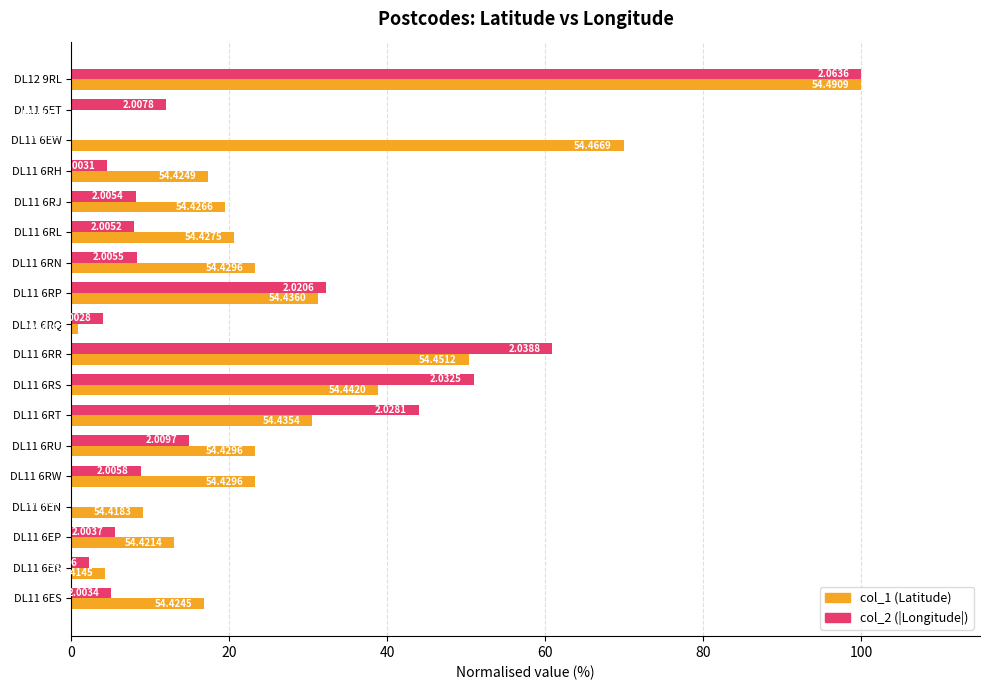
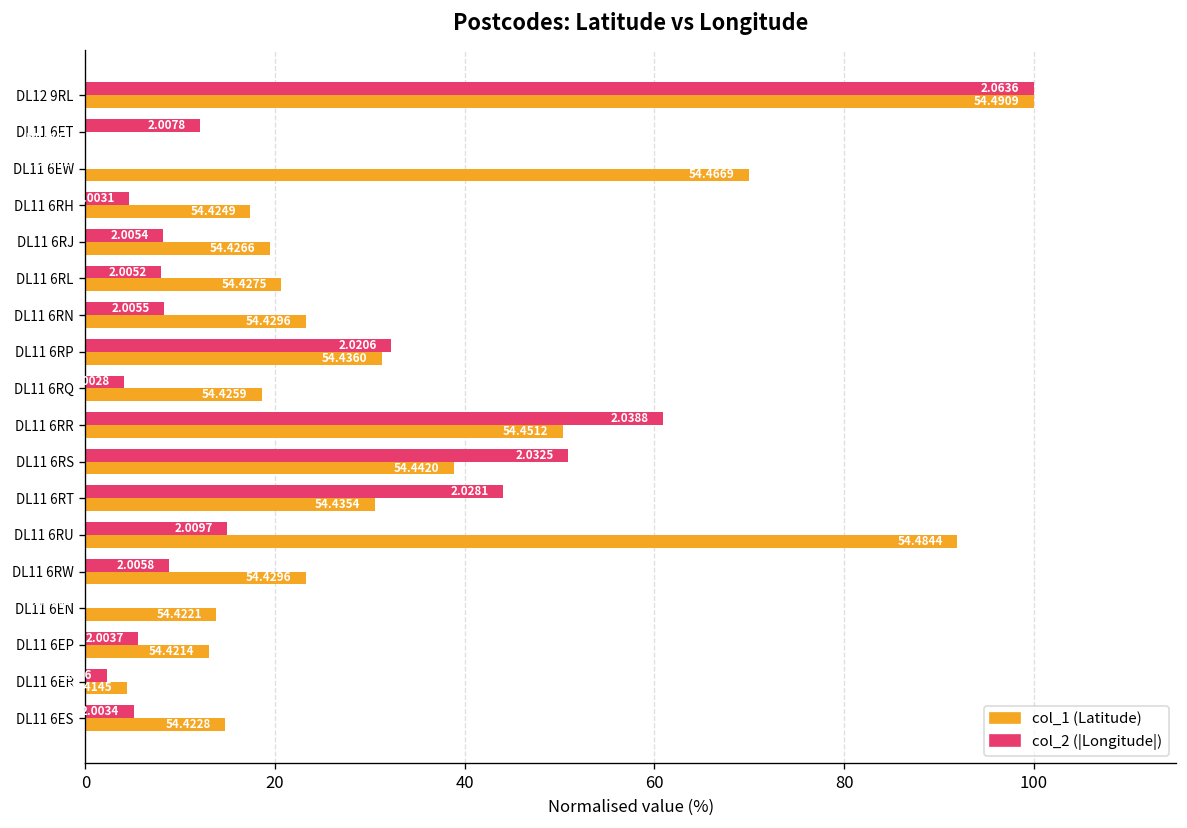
  {
    "col_1 (Latitude)": {
-     "DL11 6RQ": 1,
-     "DL11 6RU": 54.4296,
-     "DL11 6EN": 54.4183,
-     "DL11 6ES": 54.4245
+     "DL11 6RQ": 19,
+     "DL11 6RU": 54.4844,
+     "DL11 6EN": 54.4221,
+     "DL11 6ES": 54.4228
    },
    "col_2 (|Longitude|)": {
      "DL11 6EW": 0,
      "DL11 6ER": 2
    }
  }
